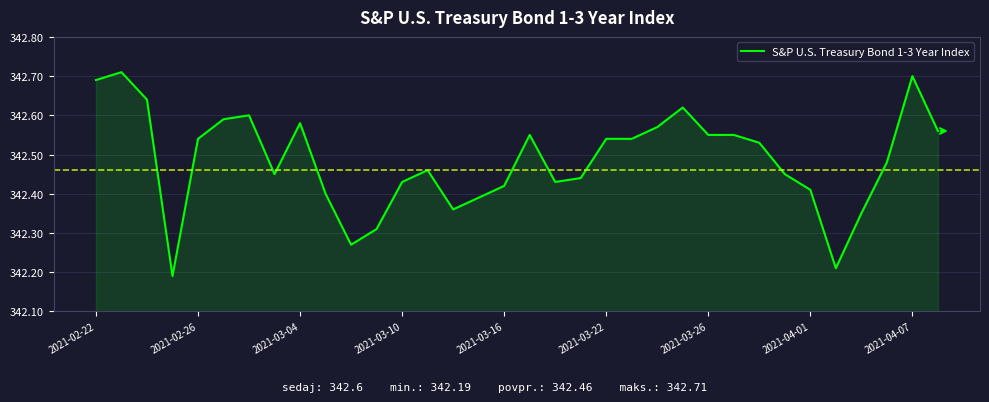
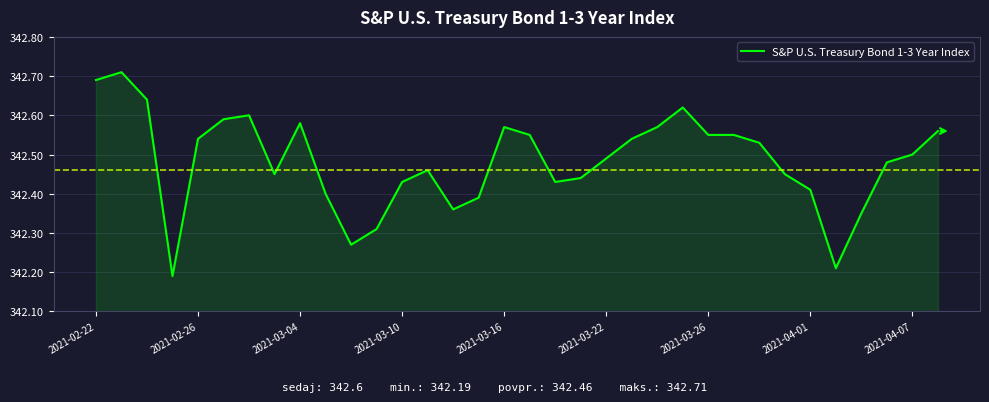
  {
    "2021-02-22": 342.69,
    "2021-02-26": 342.54,
    "2021-03-04": 342.58,
    "2021-03-10": 342.43,
-   "2021-03-16": 342.42,
-   "2021-03-22": 342.54,
+   "2021-03-16": 342.57,
+   "2021-03-22": 342.49,
    "2021-03-26": 342.55,
    "2021-04-01": 342.41,
-   "2021-04-07": 342.7
+   "2021-04-07": 342.5
  }
